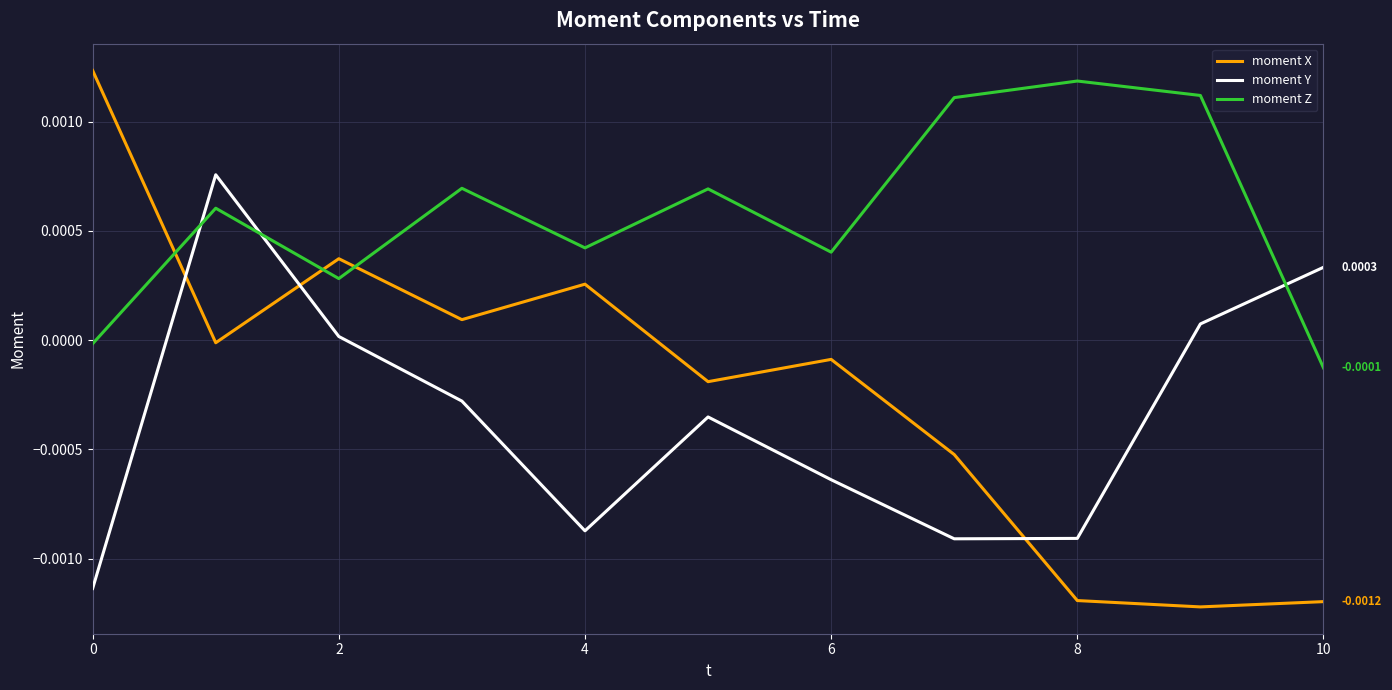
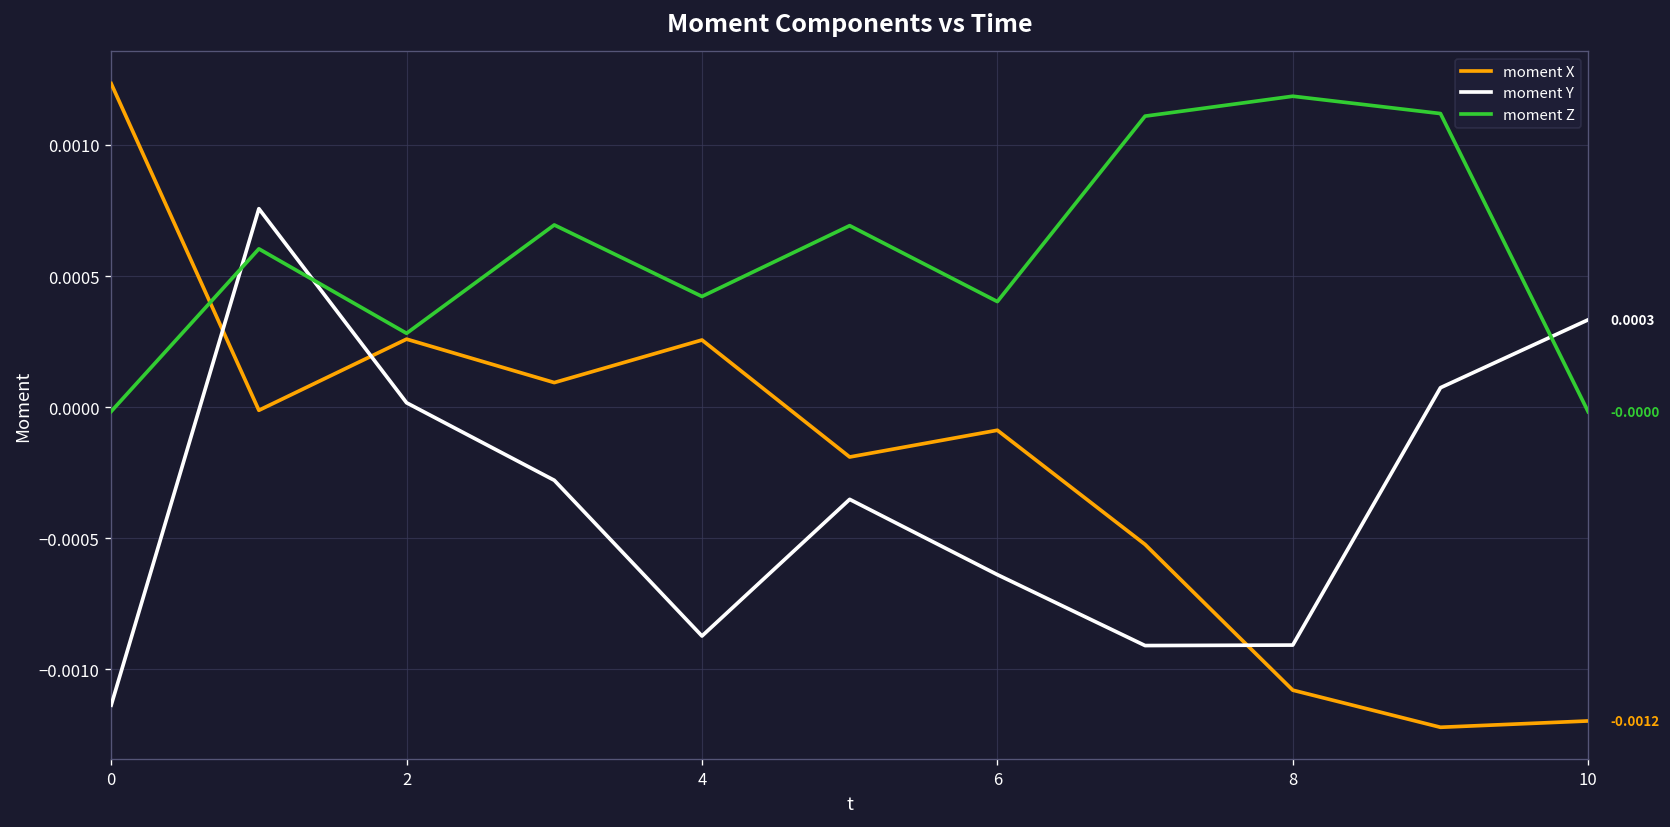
  {
    "moment X": {
      "0": 0.00123,
-     "2": 0.00037,
+     "2": 0.00026,
      "4": 0.00026,
      "6": -0.00009,
-     "8": -0.00119
+     "8": -0.00108
    },
    "moment Y": {
      "10": 0.0003
    },
    "moment Z": {
-     "10": -0.0001
+     "10": -0.0000
    }
  }
